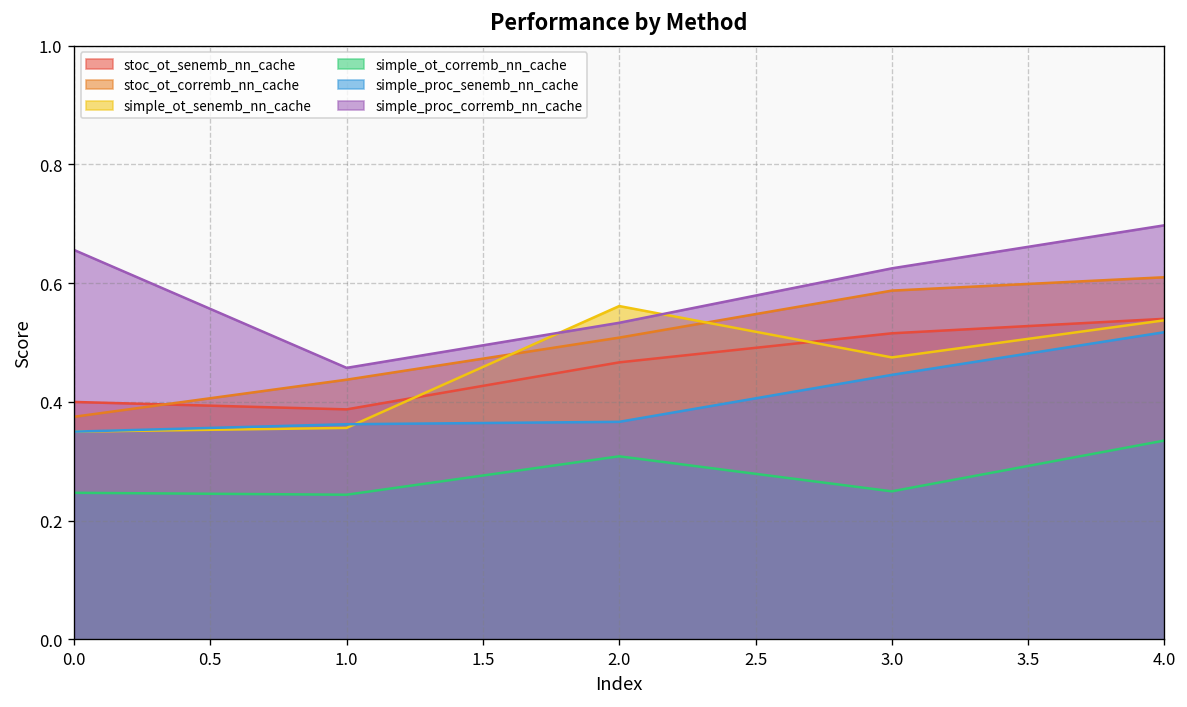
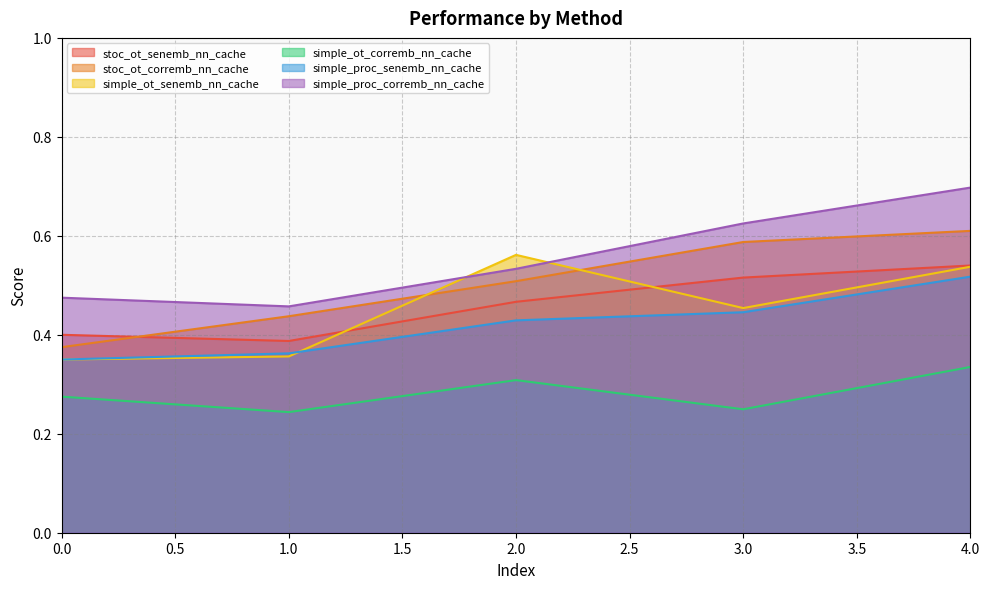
  {
    "simple_ot_senemb_nn_cache": {
      "1.0": 0.36,
      "2.0": 0.56,
-     "3.0": 0.48
+     "3.0": 0.45
    },
    "simple_ot_corremb_nn_cache": {
-     "0.0": 0.25,
+     "0.0": 0.28,
      "1.0": 0.24,
      "2.0": 0.31,
      "3.0": 0.25,
      "4.0": 0.34
    },
    "simple_proc_senemb_nn_cache": {
      "1.0": 0.36,
-     "2.0": 0.37,
+     "2.0": 0.43,
      "3.0": 0.45,
      "4.0": 0.52
    },
    "simple_proc_corremb_nn_cache": {
-     "0.0": 0.66,
+     "0.0": 0.48,
      "1.0": 0.46,
      "2.0": 0.53,
      "3.0": 0.63,
      "4.0": 0.70
    }
  }
